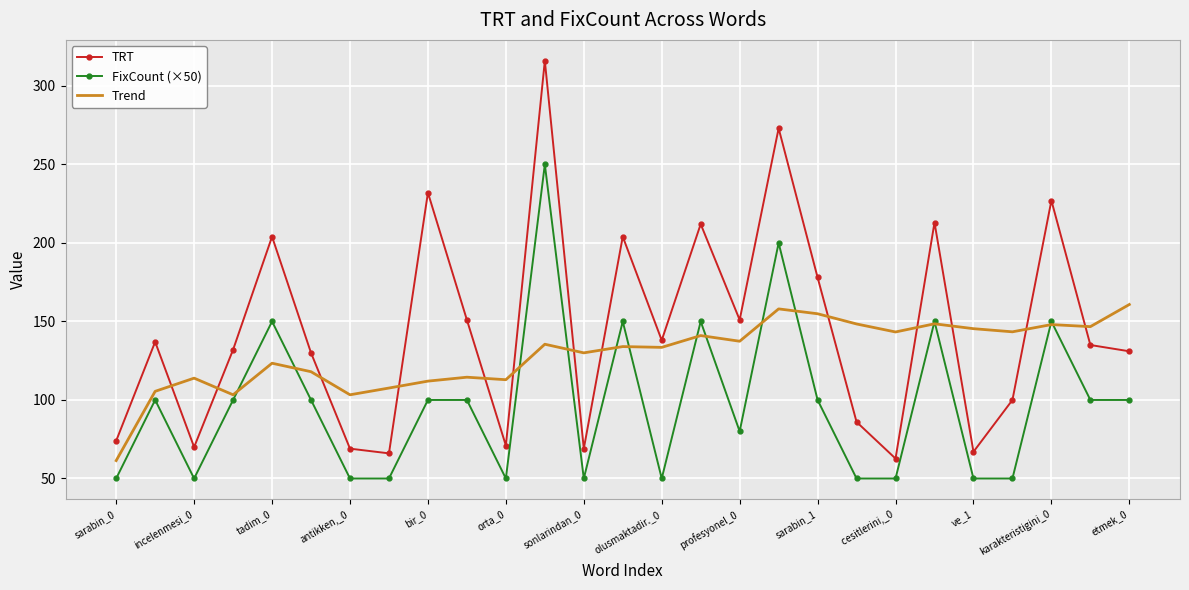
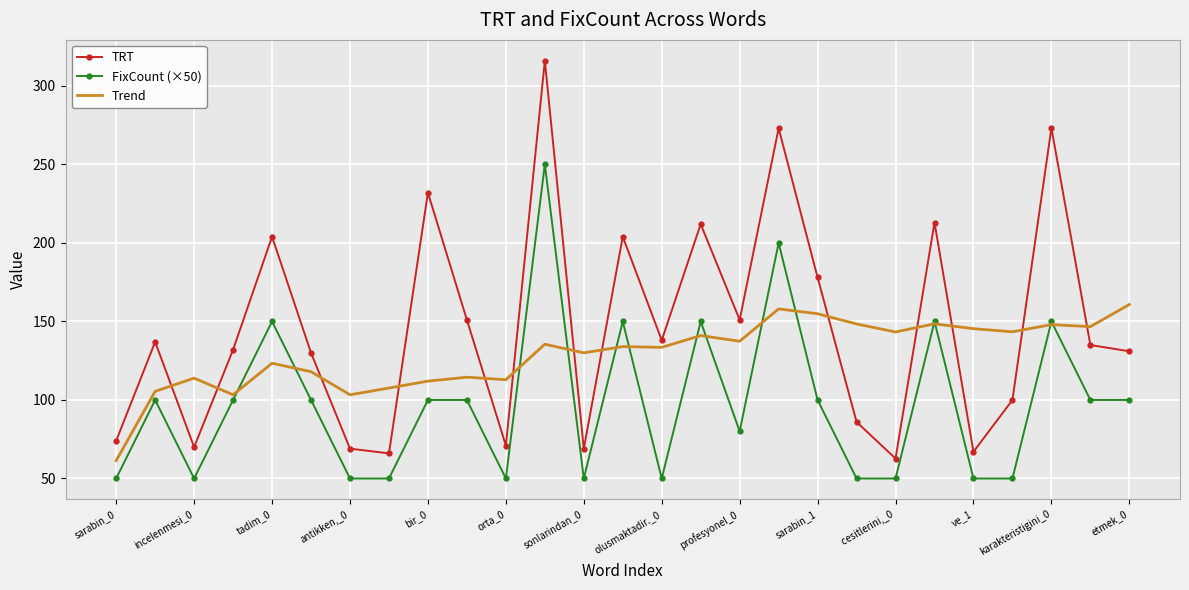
  {
    "TRT": {
      "sarabin_0": 74,
      "incelenmesi_0": 70,
      "tadim_0": 204,
      "antikken,_0": 69,
      "bir_0": 232,
      "orta_0": 71,
      "sonlarindan_0": 69,
      "olusmaktadir._0": 138,
      "profesyonel_0": 151,
      "sarabin_1": 178,
      "cesitlerini,_0": 63,
      "ve_1": 67,
-     "karakteristigini_0": 227,
+     "karakteristigini_0": 273,
      "etmek_0": 131
    },
    "FixCount (×50)": {
      "sarabin_0": 50,
      "incelenmesi_0": 50,
      "tadim_0": 150,
      "antikken,_0": 50,
      "bir_0": 100,
      "orta_0": 50,
      "sonlarindan_0": 50,
      "olusmaktadir._0": 50,
      "profesyonel_0": 80,
      "sarabin_1": 100,
      "cesitlerini,_0": 50,
      "ve_1": 50,
      "karakteristigini_0": 150,
      "etmek_0": 100
    },
    "Trend": {
      "sarabin_0": 61,
      "incelenmesi_0": 114,
      "tadim_0": 123,
      "antikken,_0": 103,
      "bir_0": 112,
      "orta_0": 113,
      "sonlarindan_0": 130,
      "olusmaktadir._0": 134,
      "profesyonel_0": 137,
      "sarabin_1": 155,
      "cesitlerini,_0": 143,
      "ve_1": 145,
      "karakteristigini_0": 148,
      "etmek_0": 161
    }
  }
